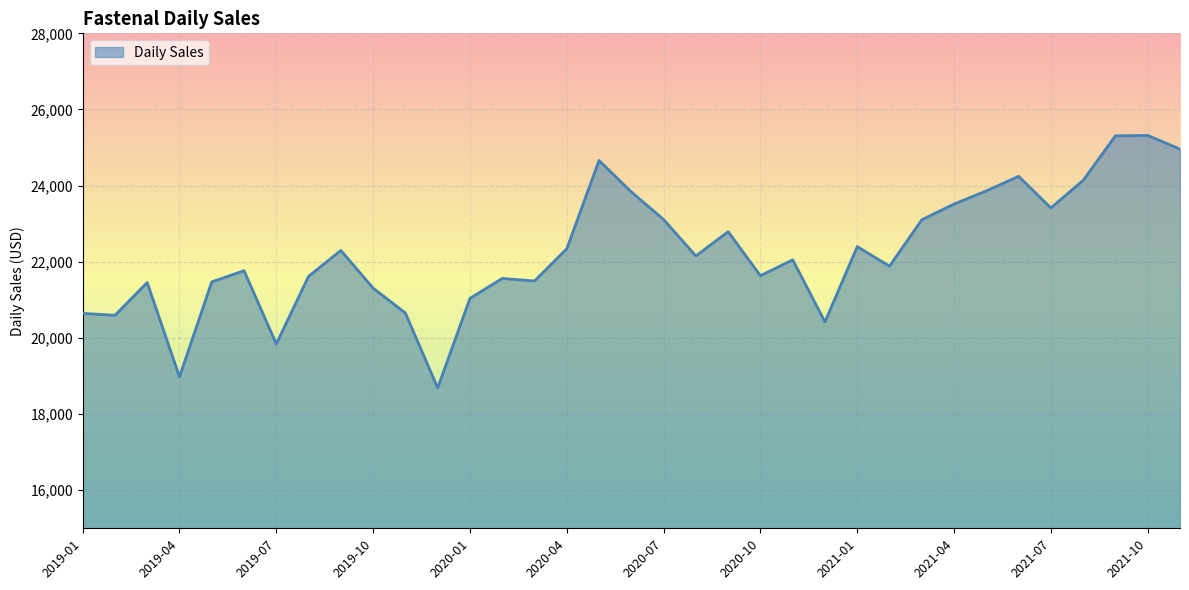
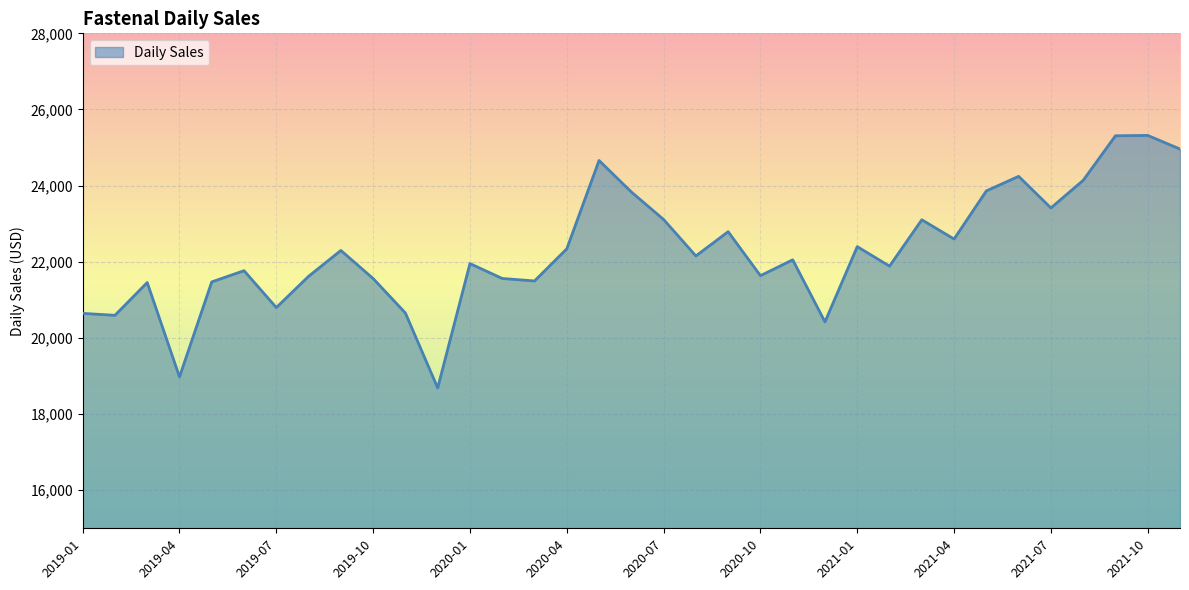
  {
    "2019-01": "20,600",
    "2019-04": "19,000",
-   "2019-07": "19,800",
-   "2019-10": "21,300",
-   "2020-01": "21,000",
+   "2019-07": "20,800",
+   "2019-10": "21,600",
+   "2020-01": "22,000",
    "2020-04": "22,300",
    "2020-07": "23,100",
    "2020-10": "21,600",
    "2021-01": "22,400",
-   "2021-04": "23,500",
+   "2021-04": "22,600",
    "2021-07": "23,400",
    "2021-10": "25,300"
  }
